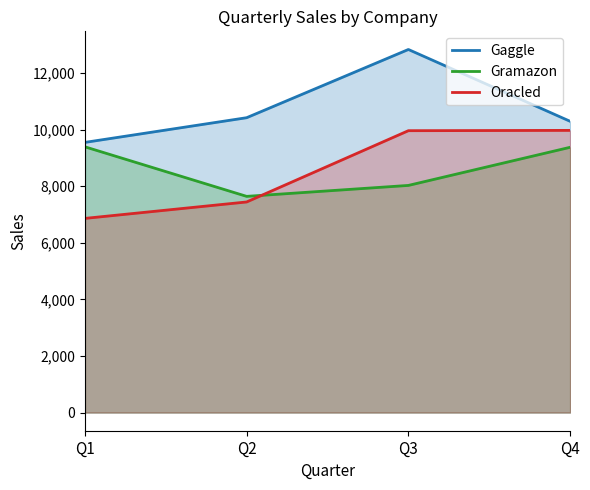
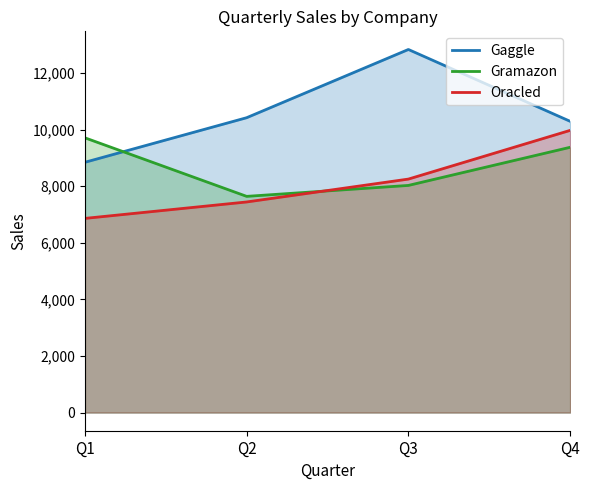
  {
    "Gaggle": {
-     "Q1": "9,600",
+     "Q1": "8,800",
      "Q2": "10,400",
      "Q3": "12,800",
      "Q4": "10,300"
    },
    "Gramazon": {
-     "Q1": "9,400",
+     "Q1": "9,700",
      "Q2": "7,600",
      "Q3": "8,000",
      "Q4": "9,400"
    },
    "Oracled": {
      "Q1": "6,900",
      "Q2": "7,400",
-     "Q3": "10,000",
+     "Q3": "8,300",
      "Q4": "10,000"
    }
  }
